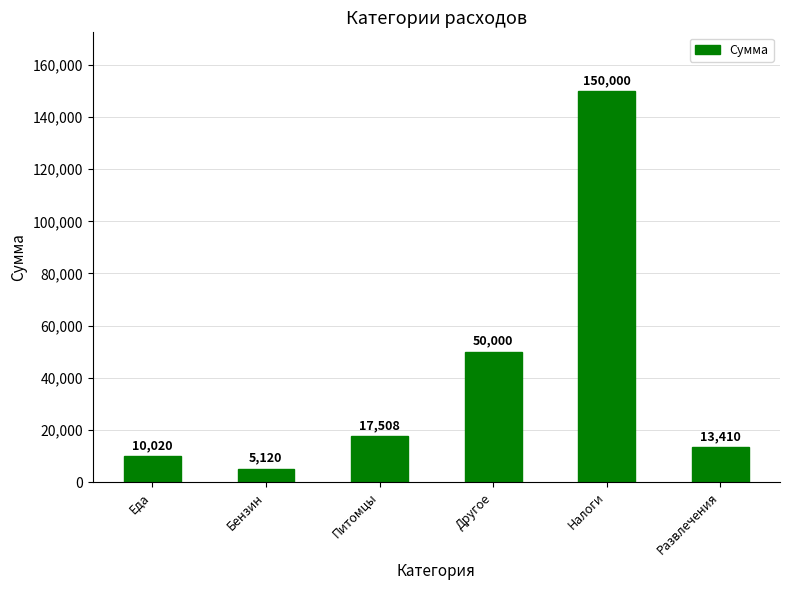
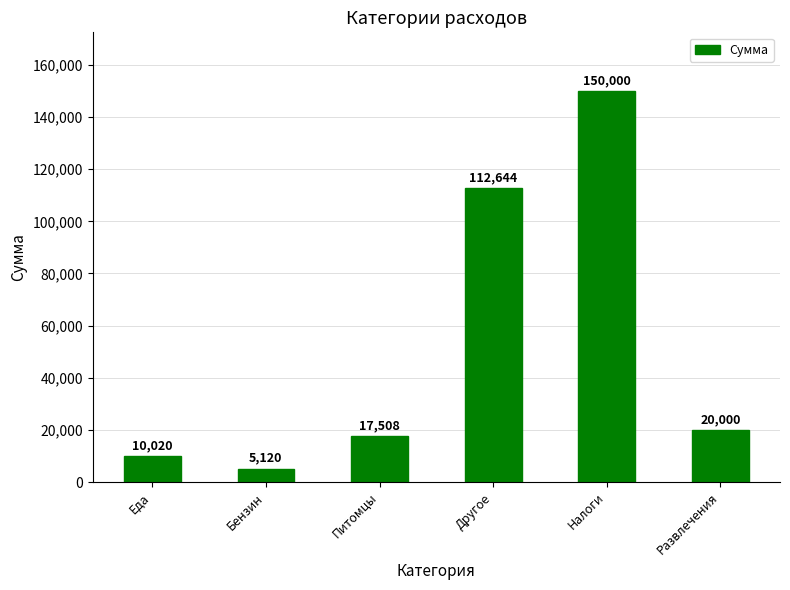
  {
    "Еда": "10,020",
    "Бензин": "5,120",
    "Питомцы": "17,508",
-   "Другое": "50,000",
+   "Другое": "112,644",
    "Налоги": "150,000",
-   "Развлечения": "13,410"
+   "Развлечения": "20,000"
  }
